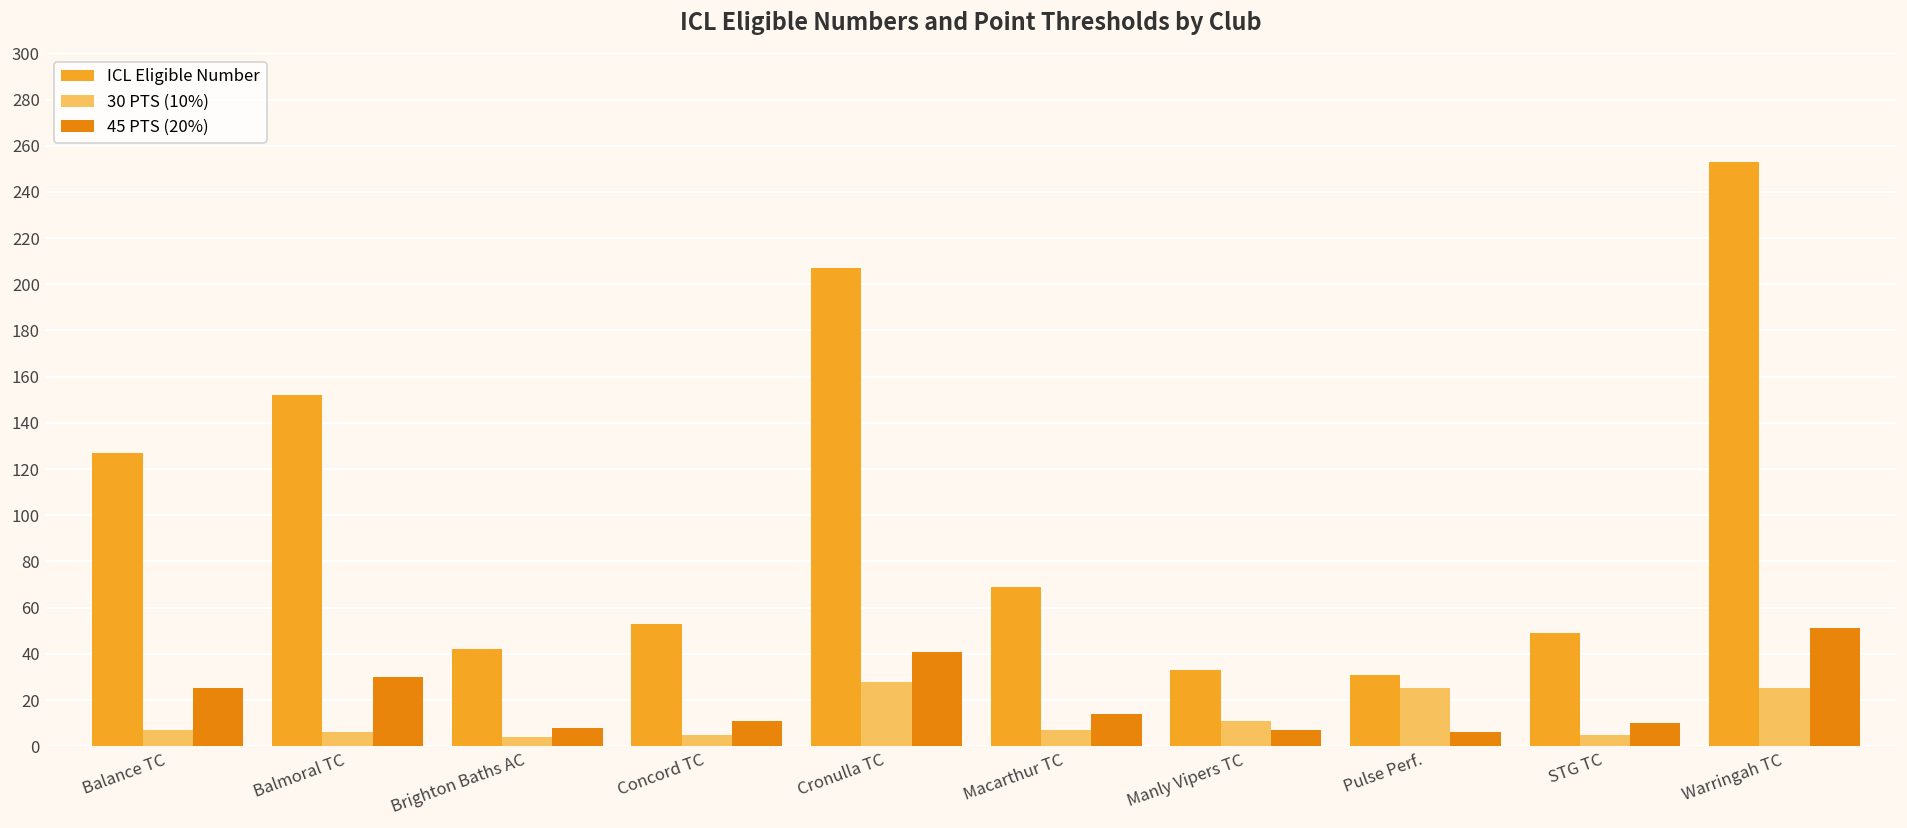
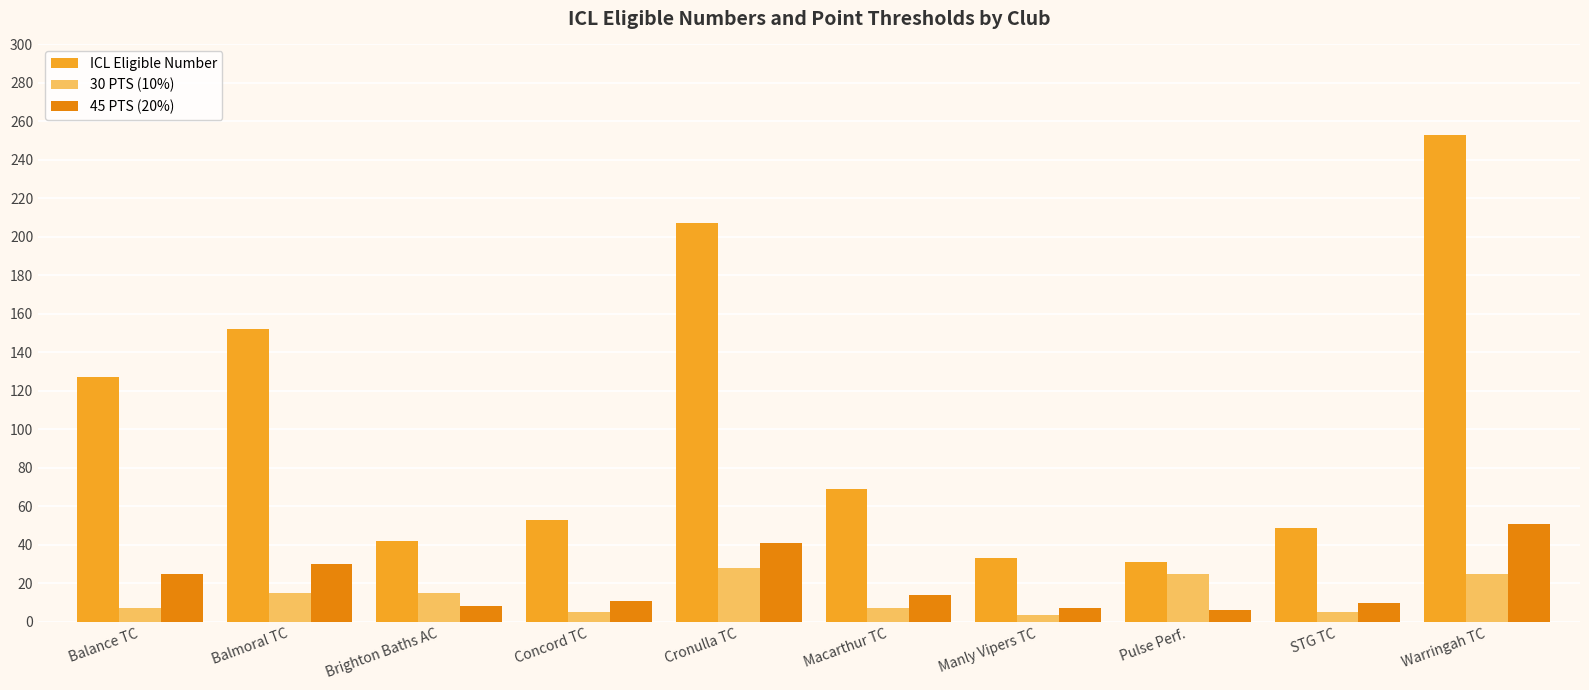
  {
    "30 PTS (10%)": {
      "Balance TC": 7,
-     "Balmoral TC": 6,
-     "Brighton Baths AC": 4,
+     "Balmoral TC": 15,
+     "Brighton Baths AC": 15,
      "Concord TC": 5,
      "Cronulla TC": 28,
      "Macarthur TC": 7,
-     "Manly Vipers TC": 11,
+     "Manly Vipers TC": 3,
      "Pulse Perf.": 25,
      "STG TC": 5,
      "Warringah TC": 25
    }
  }
